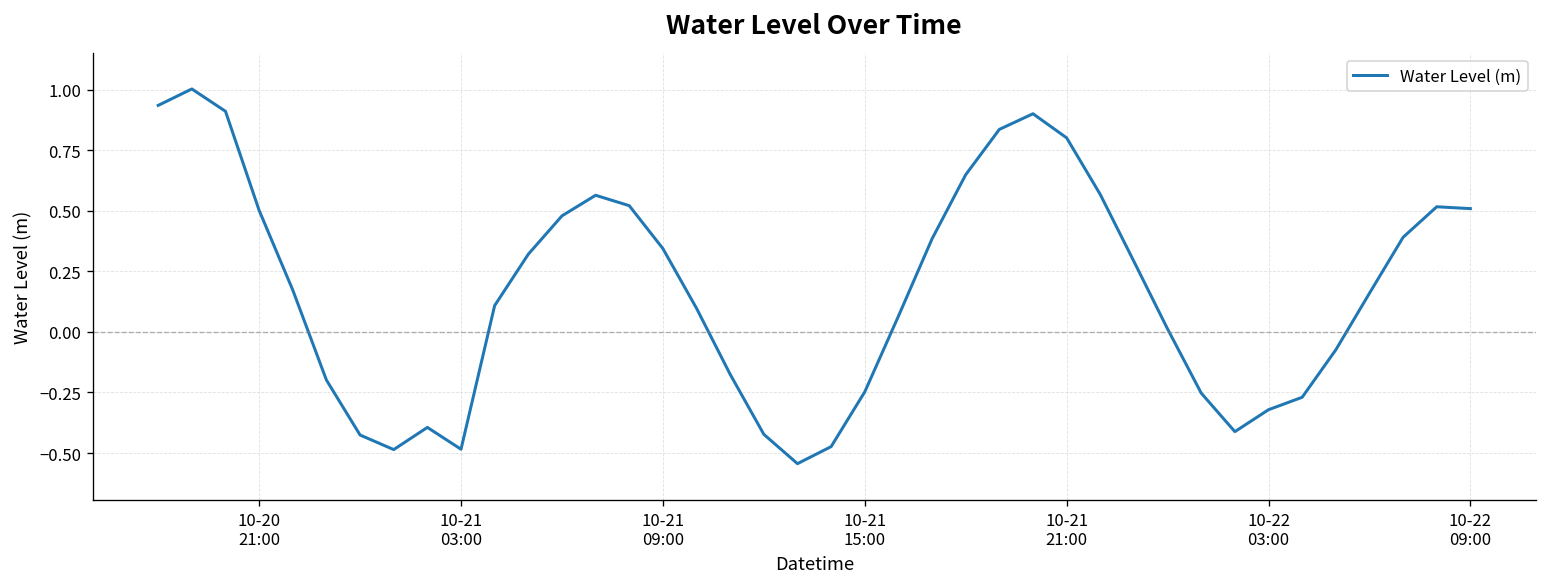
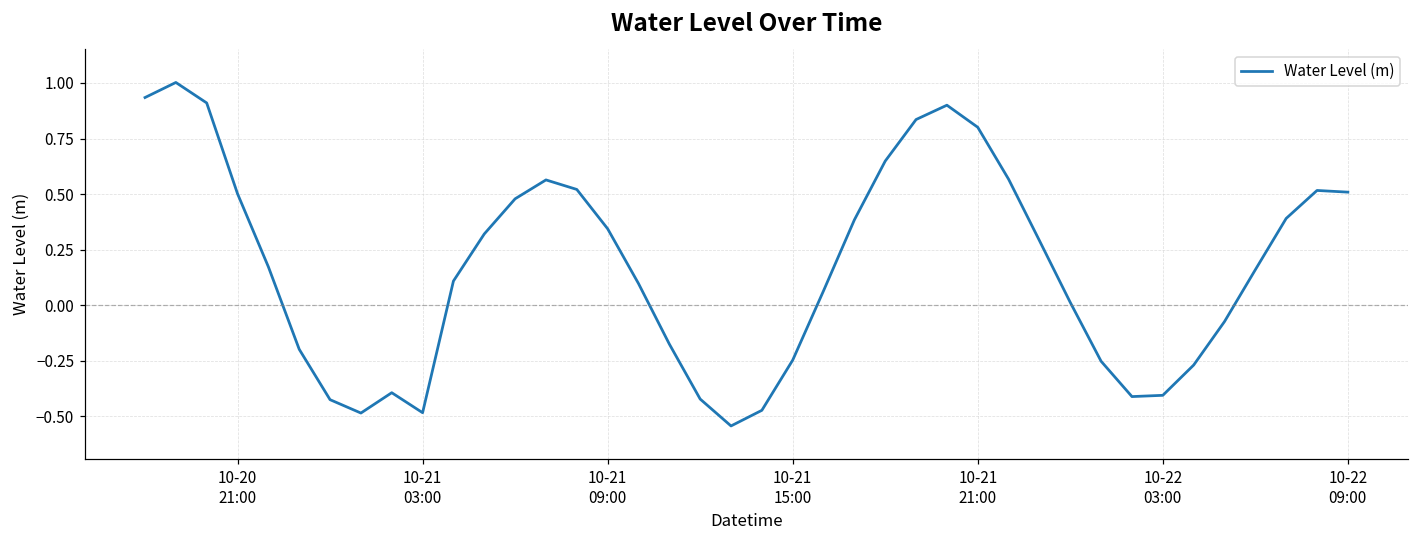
  {
    "10-20 21:00": 0.50,
    "10-21 03:00": -0.48,
    "10-21 09:00": 0.34,
    "10-21 15:00": -0.25,
    "10-21 21:00": 0.80,
-   "10-22 03:00": -0.32,
+   "10-22 03:00": -0.41,
    "10-22 09:00": 0.51
  }
